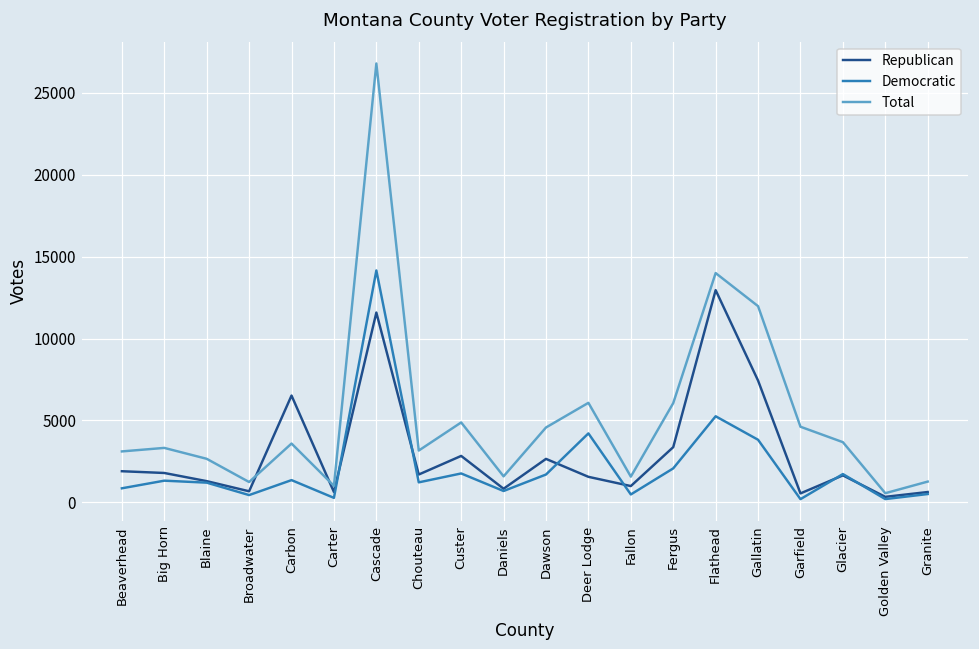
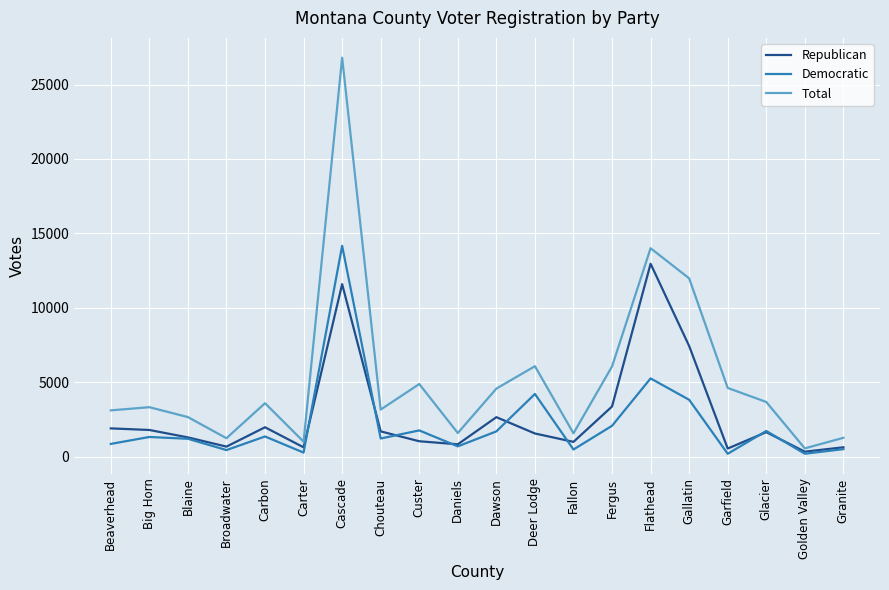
  {
    "Republican": {
      "Beaverhead": 1900,
      "Big Horn": 1800,
      "Broadwater": 700,
-     "Carbon": 6500,
+     "Carbon": 2000,
      "Carter": 600,
      "Cascade": 11600,
      "Chouteau": 1700,
-     "Custer": 2800,
+     "Custer": 1000,
      "Dawson": 2700,
      "Deer Lodge": 1600,
      "Fallon": 1000,
      "Fergus": 3400,
      "Flathead": 13000,
      "Gallatin": 7400,
      "Garfield": 500
    },
    "Democratic": {
      "Beaverhead": 900,
      "Big Horn": 1300,
      "Broadwater": 400,
      "Carbon": 1400,
      "Carter": 300,
      "Cascade": 14200,
      "Chouteau": 1200,
      "Custer": 1800,
      "Dawson": 1700,
      "Deer Lodge": 4200,
      "Fallon": 500,
      "Fergus": 2100,
      "Flathead": 5300,
      "Gallatin": 3800,
      "Garfield": 200
    },
    "Total": {
      "Beaverhead": 3100,
      "Big Horn": 3300,
      "Blaine": 2700,
      "Broadwater": 1200,
      "Carbon": 3600,
      "Carter": 1000,
      "Cascade": 26800,
      "Chouteau": 3200,
      "Custer": 4900,
      "Daniels": 1600,
      "Dawson": 4600,
      "Deer Lodge": 6100,
      "Fallon": 1600,
      "Fergus": 6100,
      "Flathead": 14000,
      "Gallatin": 12000,
      "Garfield": 4600,
      "Glacier": 3700,
      "Golden Valley": 600,
      "Granite": 1300
    }
  }
